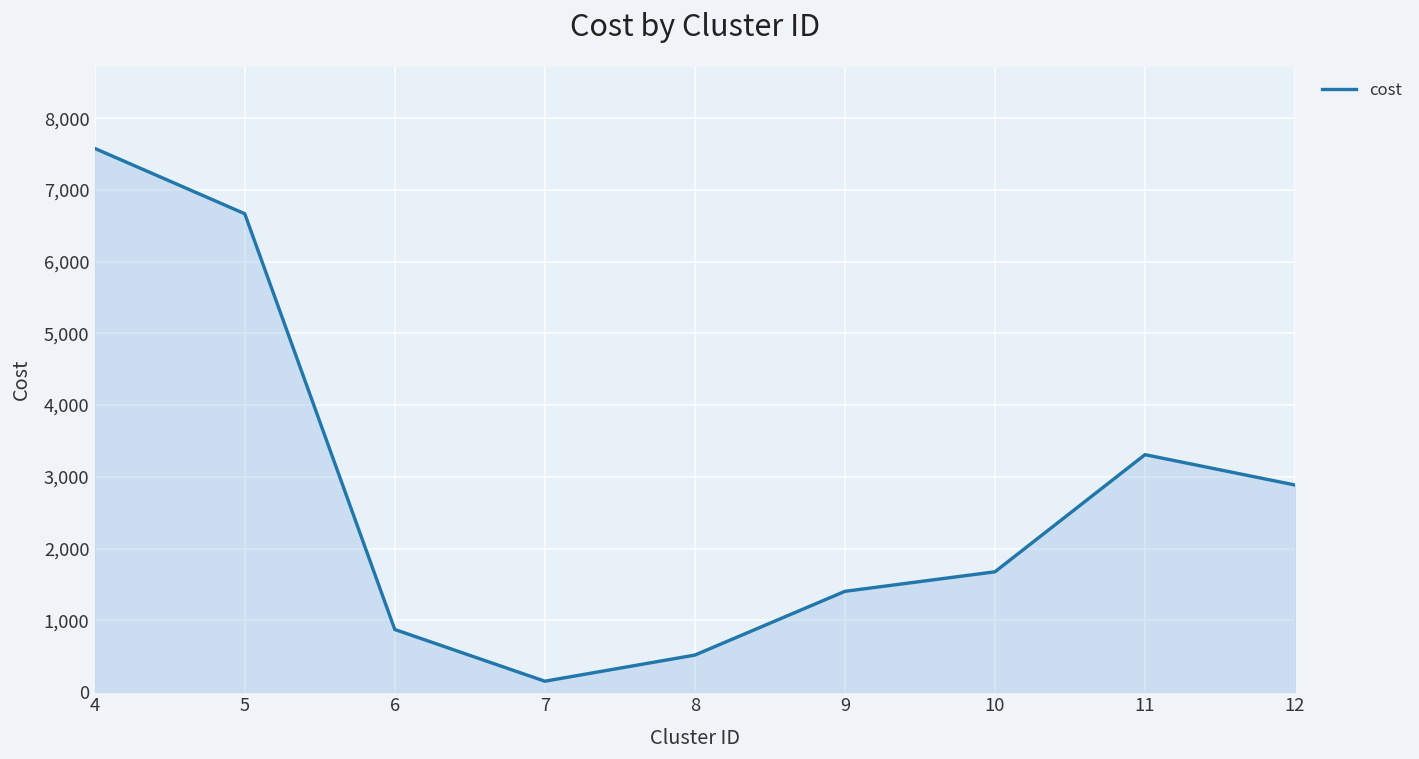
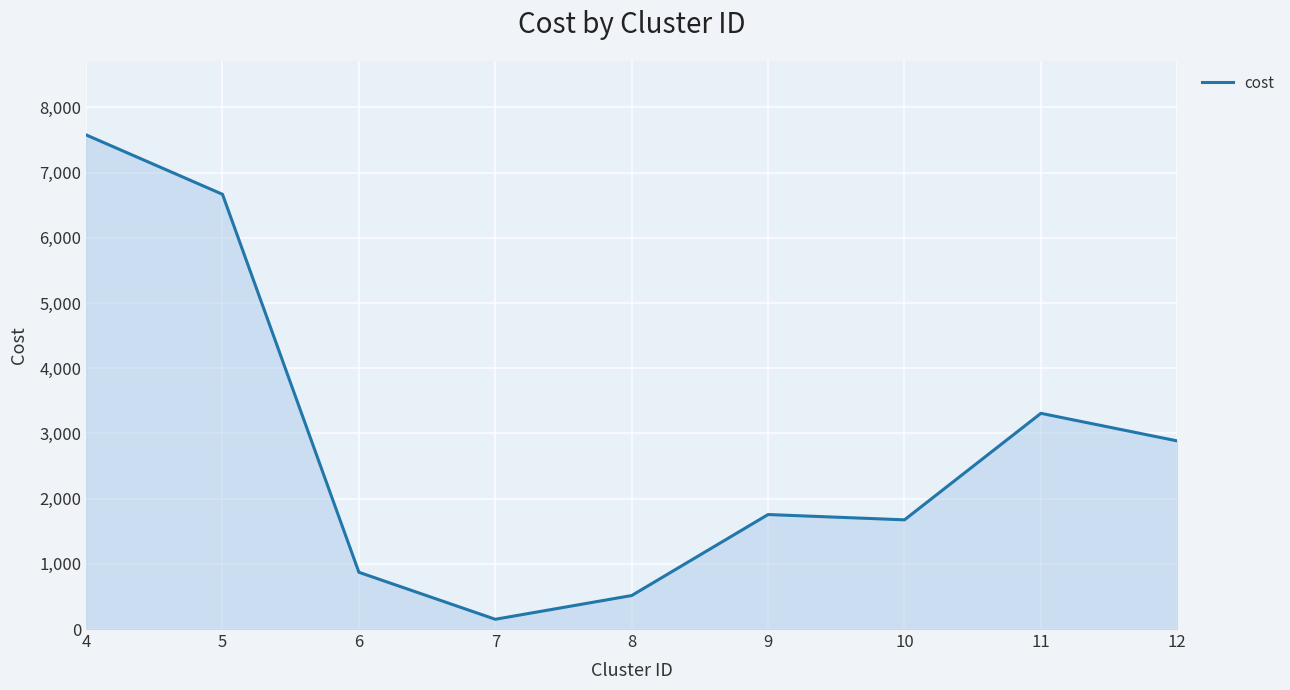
  {
    "4": "7,600",
    "5": "6,700",
    "6": "900",
    "7": "100",
    "8": "500",
-   "9": "1,400",
+   "9": "1,800",
    "10": "1,700",
    "11": "3,300",
    "12": "2,900"
  }
